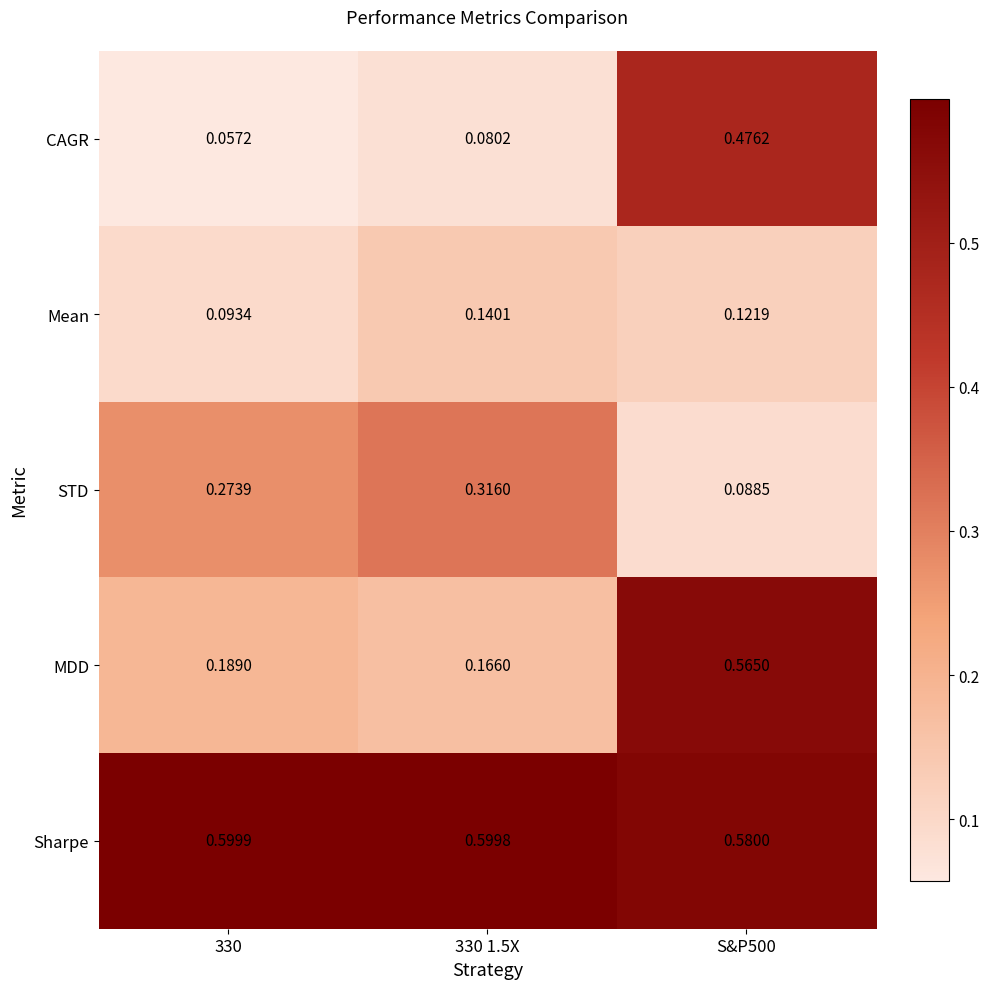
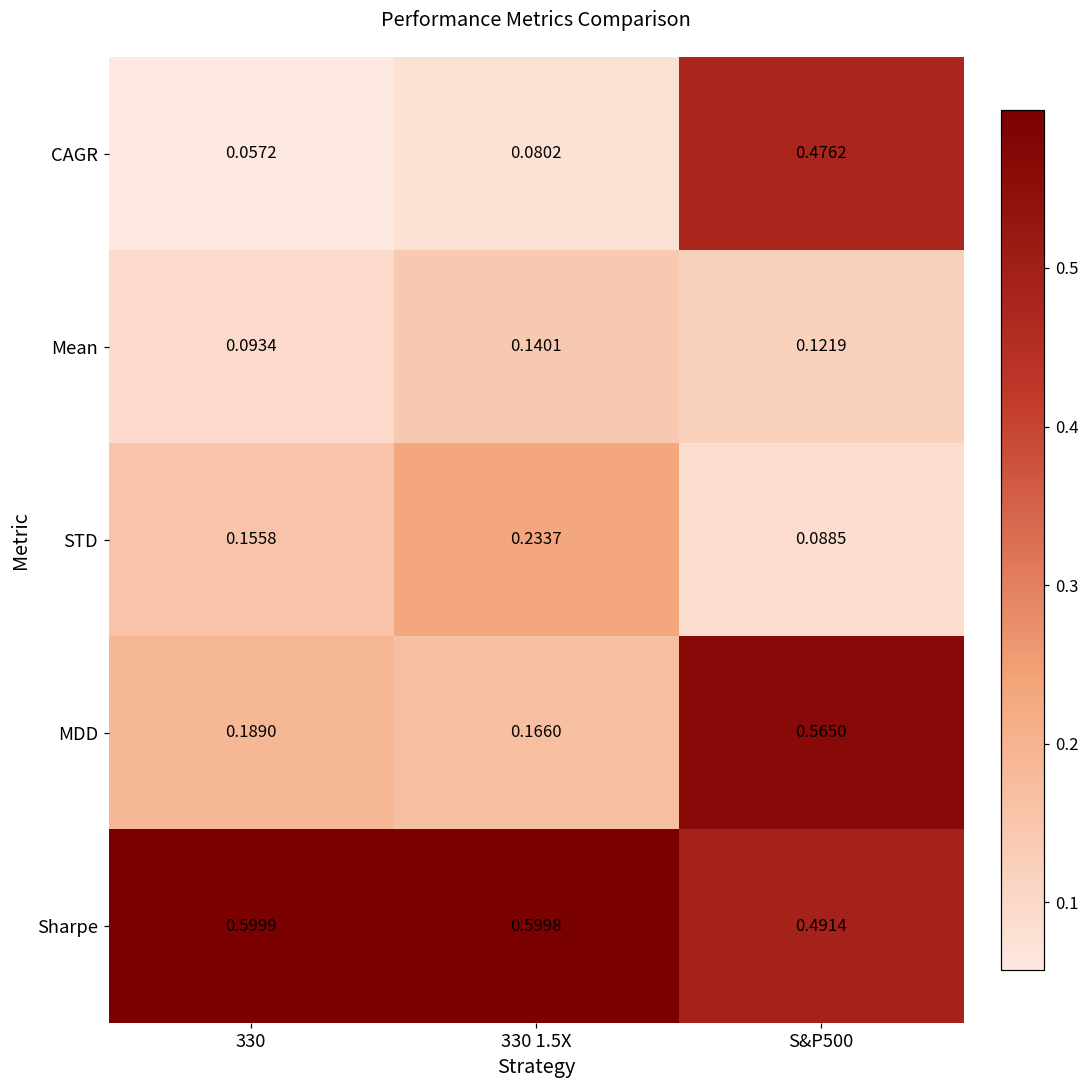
  {
    "CAGR": {
      "330": 0.0572,
      "330 1.5X": 0.0802,
      "S&P500": 0.4762
    },
    "Mean": {
      "330": 0.0934,
      "330 1.5X": 0.1401,
      "S&P500": 0.1219
    },
    "STD": {
-     "330": 0.2739,
-     "330 1.5X": 0.3160,
+     "330": 0.1558,
+     "330 1.5X": 0.2337,
      "S&P500": 0.0885
    },
    "MDD": {
      "330": 0.1890,
      "330 1.5X": 0.1660,
      "S&P500": 0.5650
    },
    "Sharpe": {
      "330": 0.5999,
      "330 1.5X": 0.5998,
-     "S&P500": 0.5800
+     "S&P500": 0.4914
    }
  }
